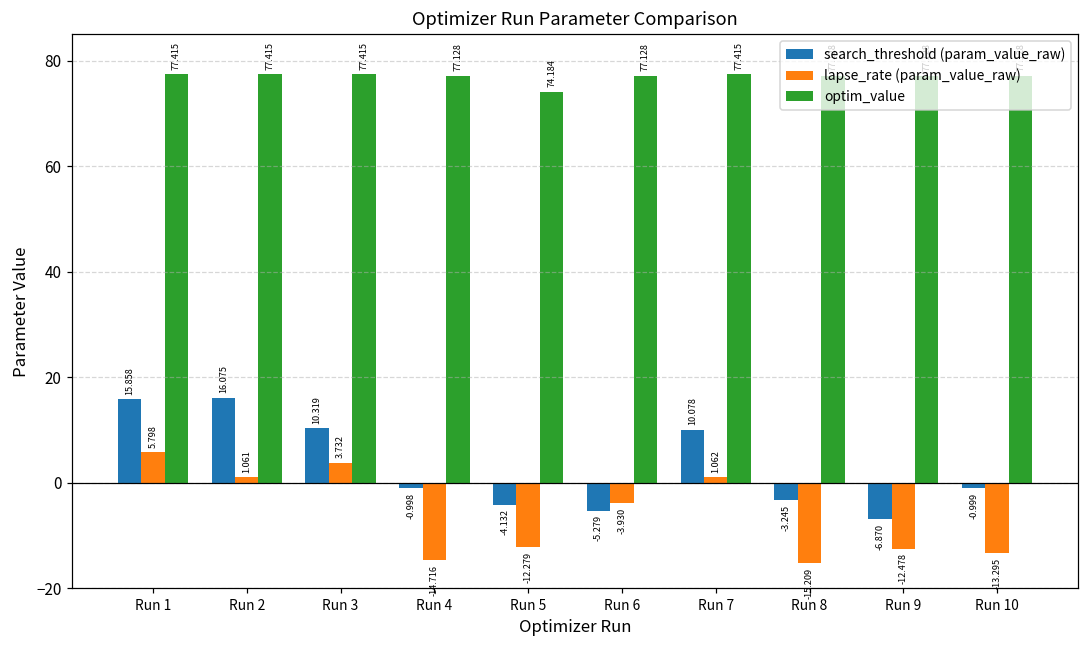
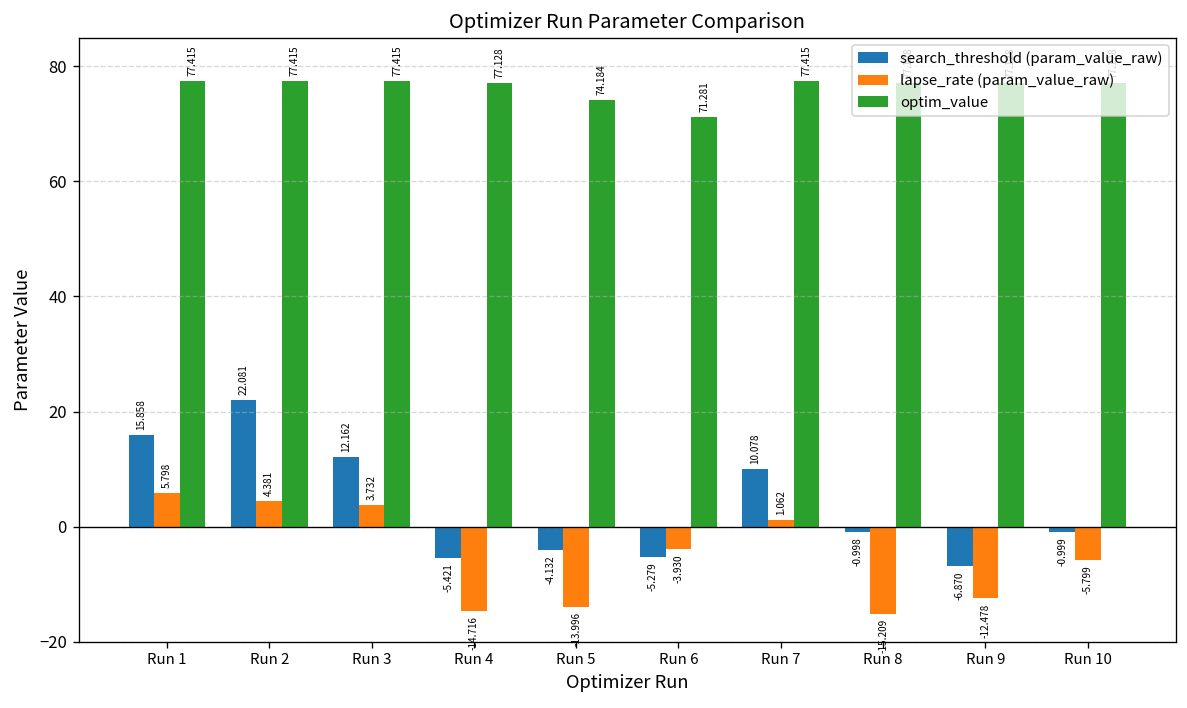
  {
    "search_threshold (param_value_raw)": {
      "Run 1": 15.858,
-     "Run 2": 16.075,
-     "Run 3": 10.319,
-     "Run 4": -0.998,
+     "Run 2": 22.081,
+     "Run 3": 12.162,
+     "Run 4": -5.421,
      "Run 5": -4.132,
      "Run 6": -5.279,
      "Run 7": 10.078,
-     "Run 8": -3.245,
+     "Run 8": -0.998,
      "Run 9": -6.870,
      "Run 10": -0.999
    },
    "lapse_rate (param_value_raw)": {
      "Run 1": 5.798,
-     "Run 2": 1.061,
+     "Run 2": 4.381,
      "Run 3": 3.732,
      "Run 4": -14.716,
-     "Run 5": -12.279,
+     "Run 5": -13.996,
      "Run 6": -3.930,
      "Run 7": 1.062,
      "Run 8": -15.209,
      "Run 9": -12.478,
-     "Run 10": -13.295
+     "Run 10": -5.799
    },
    "optim_value": {
      "Run 1": 77.415,
      "Run 2": 77.415,
      "Run 3": 77.415,
      "Run 4": 77.128,
      "Run 5": 74.184,
-     "Run 6": 77.128,
+     "Run 6": 71.281,
      "Run 7": 77.415
    }
  }
